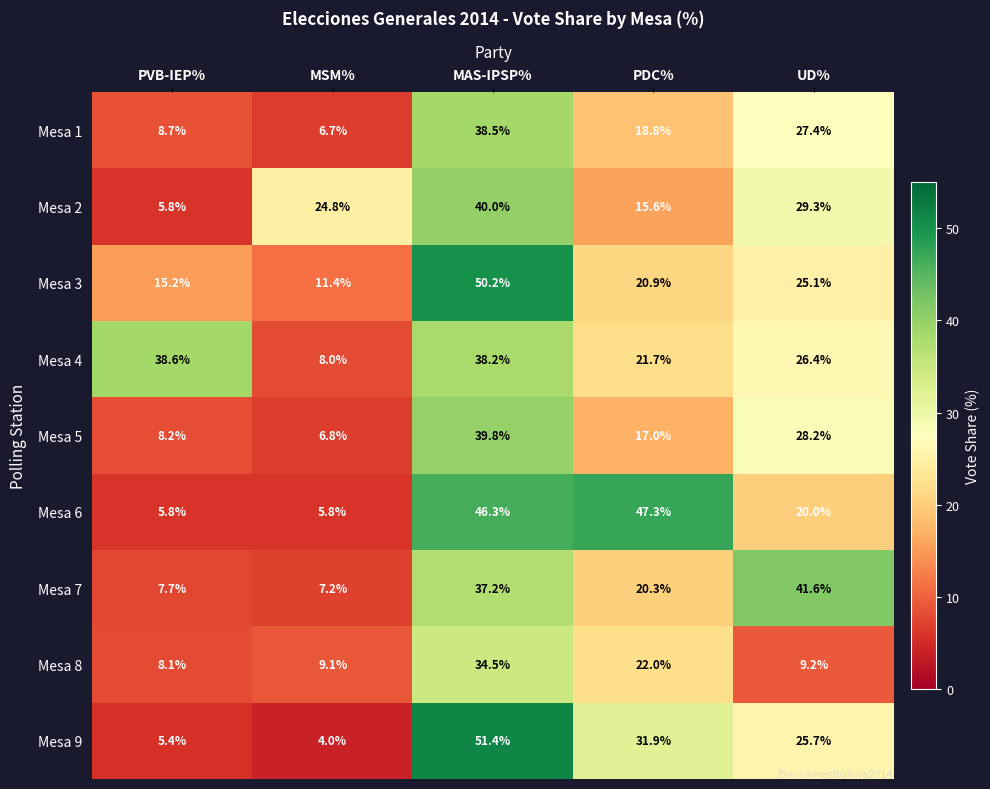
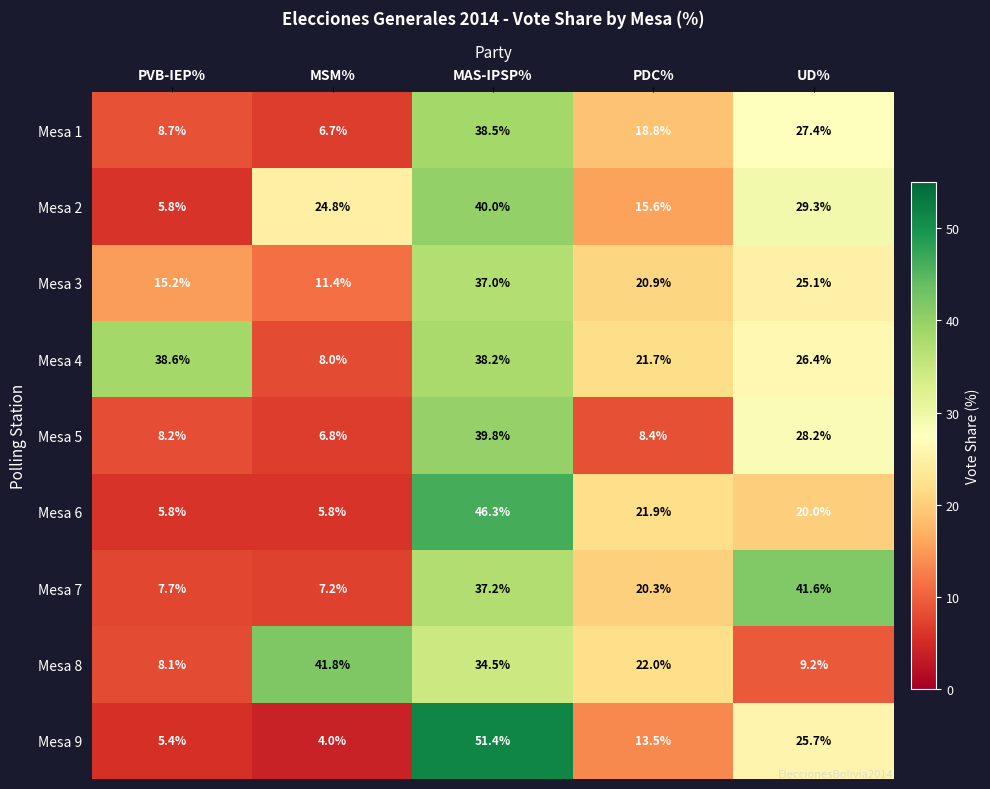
  {
    "Mesa 1": {
      "PVB-IEP%": "8.7%",
      "MSM%": "6.7%",
      "MAS-IPSP%": "38.5%",
      "PDC%": "18.8%",
      "UD%": "27.4%"
    },
    "Mesa 2": {
      "PVB-IEP%": "5.8%",
      "MSM%": "24.8%",
      "MAS-IPSP%": "40.0%",
      "PDC%": "15.6%",
      "UD%": "29.3%"
    },
    "Mesa 3": {
      "PVB-IEP%": "15.2%",
      "MSM%": "11.4%",
-     "MAS-IPSP%": "50.2%",
+     "MAS-IPSP%": "37.0%",
      "PDC%": "20.9%",
      "UD%": "25.1%"
    },
    "Mesa 4": {
      "PVB-IEP%": "38.6%",
      "MSM%": "8.0%",
      "MAS-IPSP%": "38.2%",
      "PDC%": "21.7%",
      "UD%": "26.4%"
    },
    "Mesa 5": {
      "PVB-IEP%": "8.2%",
      "MSM%": "6.8%",
      "MAS-IPSP%": "39.8%",
-     "PDC%": "17.0%",
+     "PDC%": "8.4%",
      "UD%": "28.2%"
    },
    "Mesa 6": {
      "PVB-IEP%": "5.8%",
      "MSM%": "5.8%",
      "MAS-IPSP%": "46.3%",
-     "PDC%": "47.3%",
+     "PDC%": "21.9%",
      "UD%": "20.0%"
    },
    "Mesa 7": {
      "PVB-IEP%": "7.7%",
      "MSM%": "7.2%",
      "MAS-IPSP%": "37.2%",
      "PDC%": "20.3%",
      "UD%": "41.6%"
    },
    "Mesa 8": {
      "PVB-IEP%": "8.1%",
-     "MSM%": "9.1%",
+     "MSM%": "41.8%",
      "MAS-IPSP%": "34.5%",
      "PDC%": "22.0%",
      "UD%": "9.2%"
    },
    "Mesa 9": {
      "PVB-IEP%": "5.4%",
      "MSM%": "4.0%",
      "MAS-IPSP%": "51.4%",
-     "PDC%": "31.9%",
+     "PDC%": "13.5%",
      "UD%": "25.7%"
    }
  }
